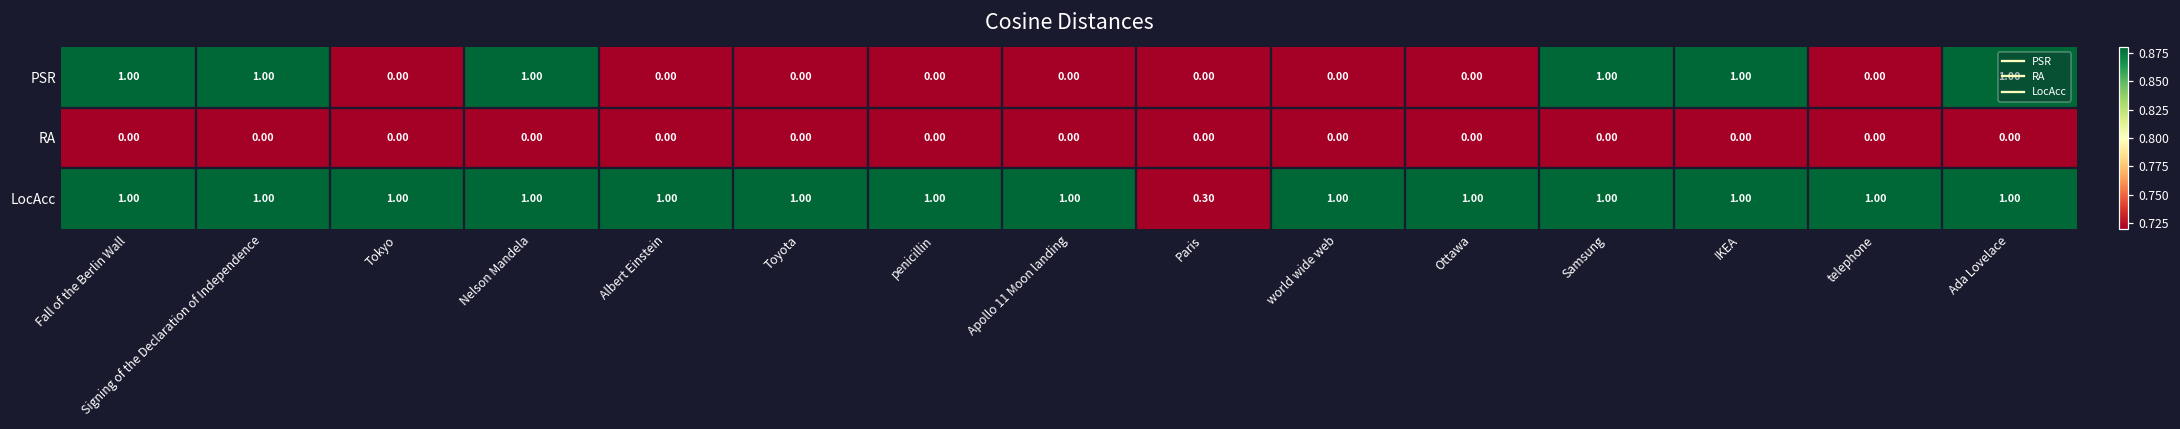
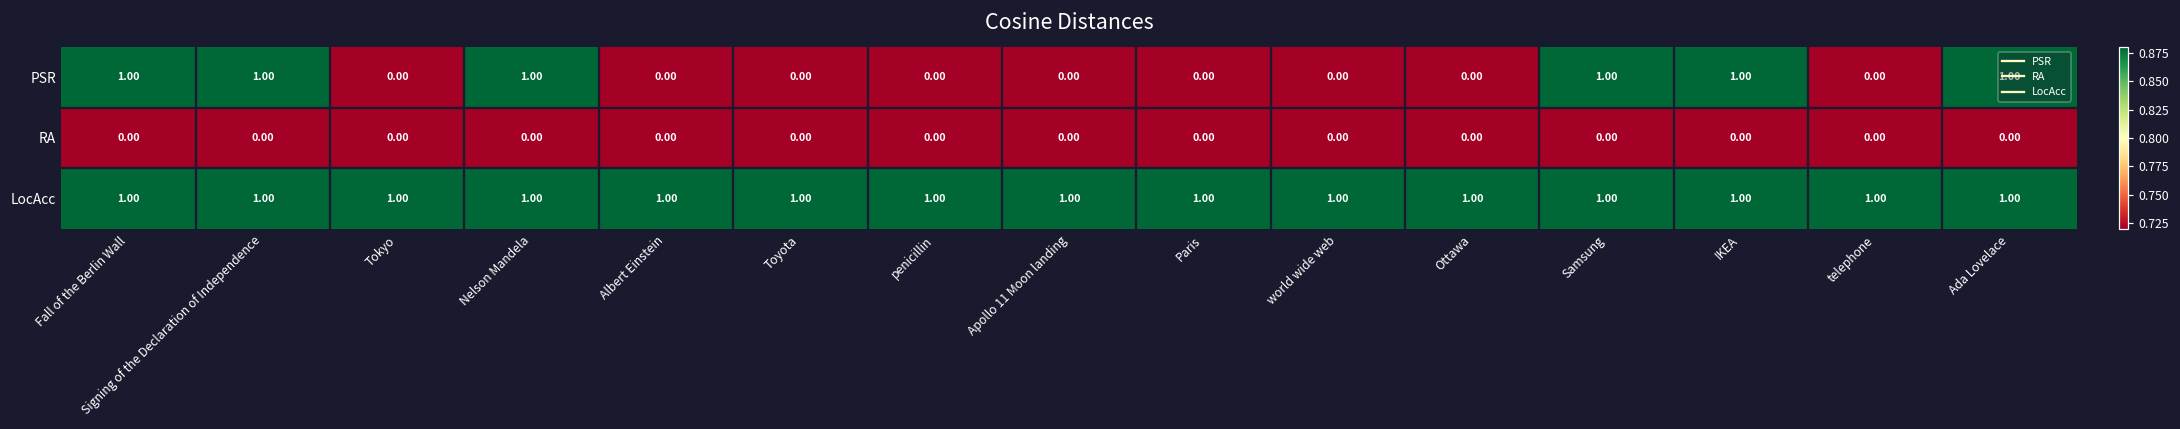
  {
    "PSR": {
      "Fall of the Berlin Wall": 1.00,
      "Signing of the Declaration of Independence": 1.00,
      "Tokyo": 0.00,
      "Nelson Mandela": 1.00,
      "Albert Einstein": 0.00,
      "Toyota": 0.00,
      "penicillin": 0.00,
      "Apollo 11 Moon landing": 0.00,
      "Paris": 0.00,
      "world wide web": 0.00,
      "Ottawa": 0.00,
      "Samsung": 1.00,
      "IKEA": 1.00,
      "telephone": 0.00
    },
    "RA": {
      "Fall of the Berlin Wall": 0.00,
      "Signing of the Declaration of Independence": 0.00,
      "Tokyo": 0.00,
      "Nelson Mandela": 0.00,
      "Albert Einstein": 0.00,
      "Toyota": 0.00,
      "penicillin": 0.00,
      "Apollo 11 Moon landing": 0.00,
      "Paris": 0.00,
      "world wide web": 0.00,
      "Ottawa": 0.00,
      "Samsung": 0.00,
      "IKEA": 0.00,
      "telephone": 0.00,
      "Ada Lovelace": 0.00
    },
    "LocAcc": {
      "Fall of the Berlin Wall": 1.00,
      "Signing of the Declaration of Independence": 1.00,
      "Tokyo": 1.00,
      "Nelson Mandela": 1.00,
      "Albert Einstein": 1.00,
      "Toyota": 1.00,
      "penicillin": 1.00,
      "Apollo 11 Moon landing": 1.00,
-     "Paris": 0.30,
+     "Paris": 1.00,
      "world wide web": 1.00,
      "Ottawa": 1.00,
      "Samsung": 1.00,
      "IKEA": 1.00,
      "telephone": 1.00,
      "Ada Lovelace": 1.00
    }
  }
